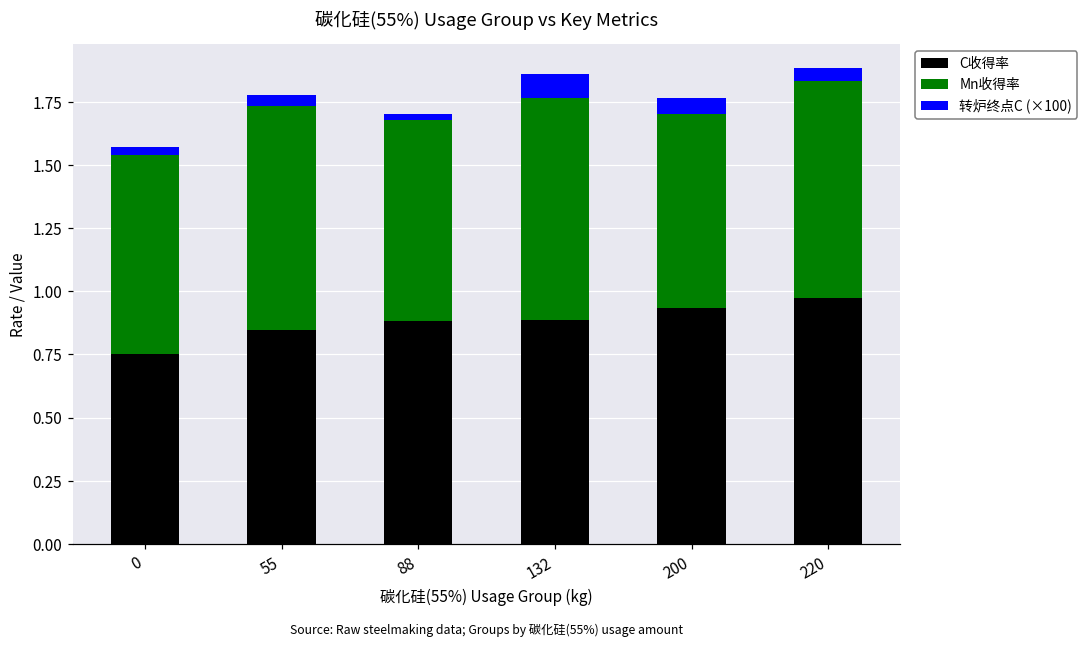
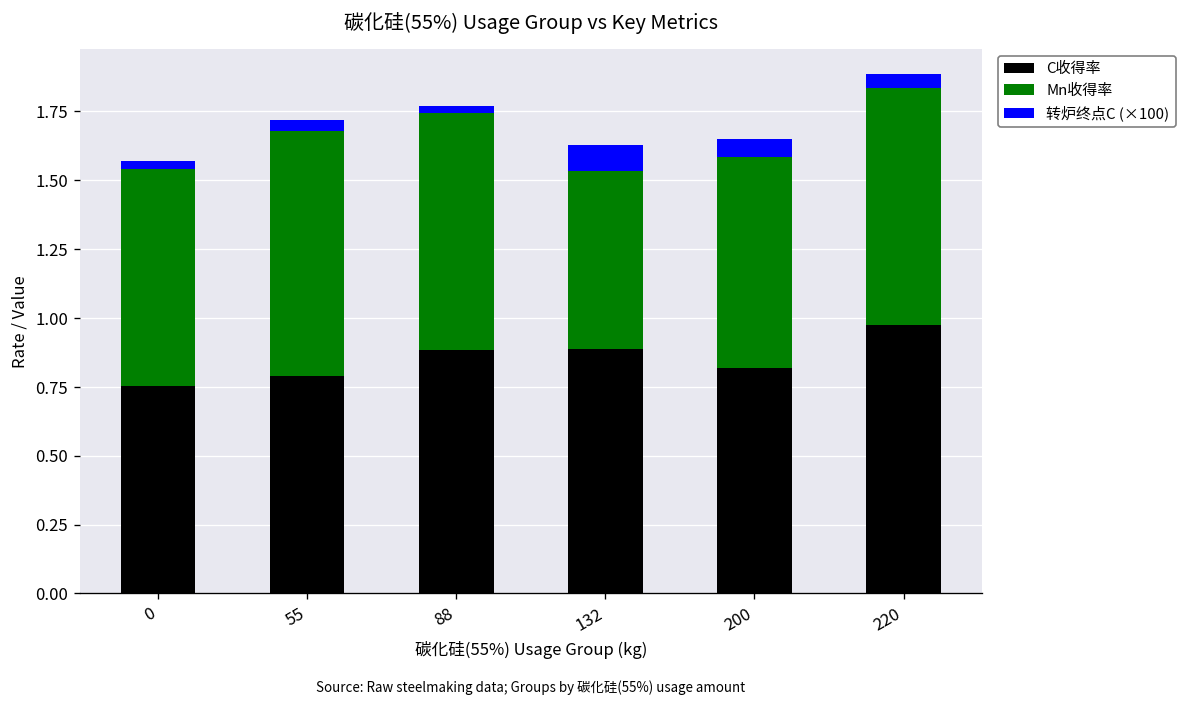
  {
    "C收得率": {
      "0": 0.75,
-     "55": 0.85,
+     "55": 0.79,
      "88": 0.88,
      "132": 0.89,
-     "200": 0.93,
+     "200": 0.82,
      "220": 0.97
    },
    "Mn收得率": {
      "0": 0.79,
      "55": 0.89,
-     "88": 0.79,
-     "132": 0.88,
+     "88": 0.86,
+     "132": 0.65,
      "200": 0.77,
      "220": 0.86
    },
    "转炉终点C (×100)": {
      "0": 0.03,
      "55": 0.04,
      "88": 0.03,
      "132": 0.09,
      "200": 0.07,
      "220": 0.05
    }
  }
